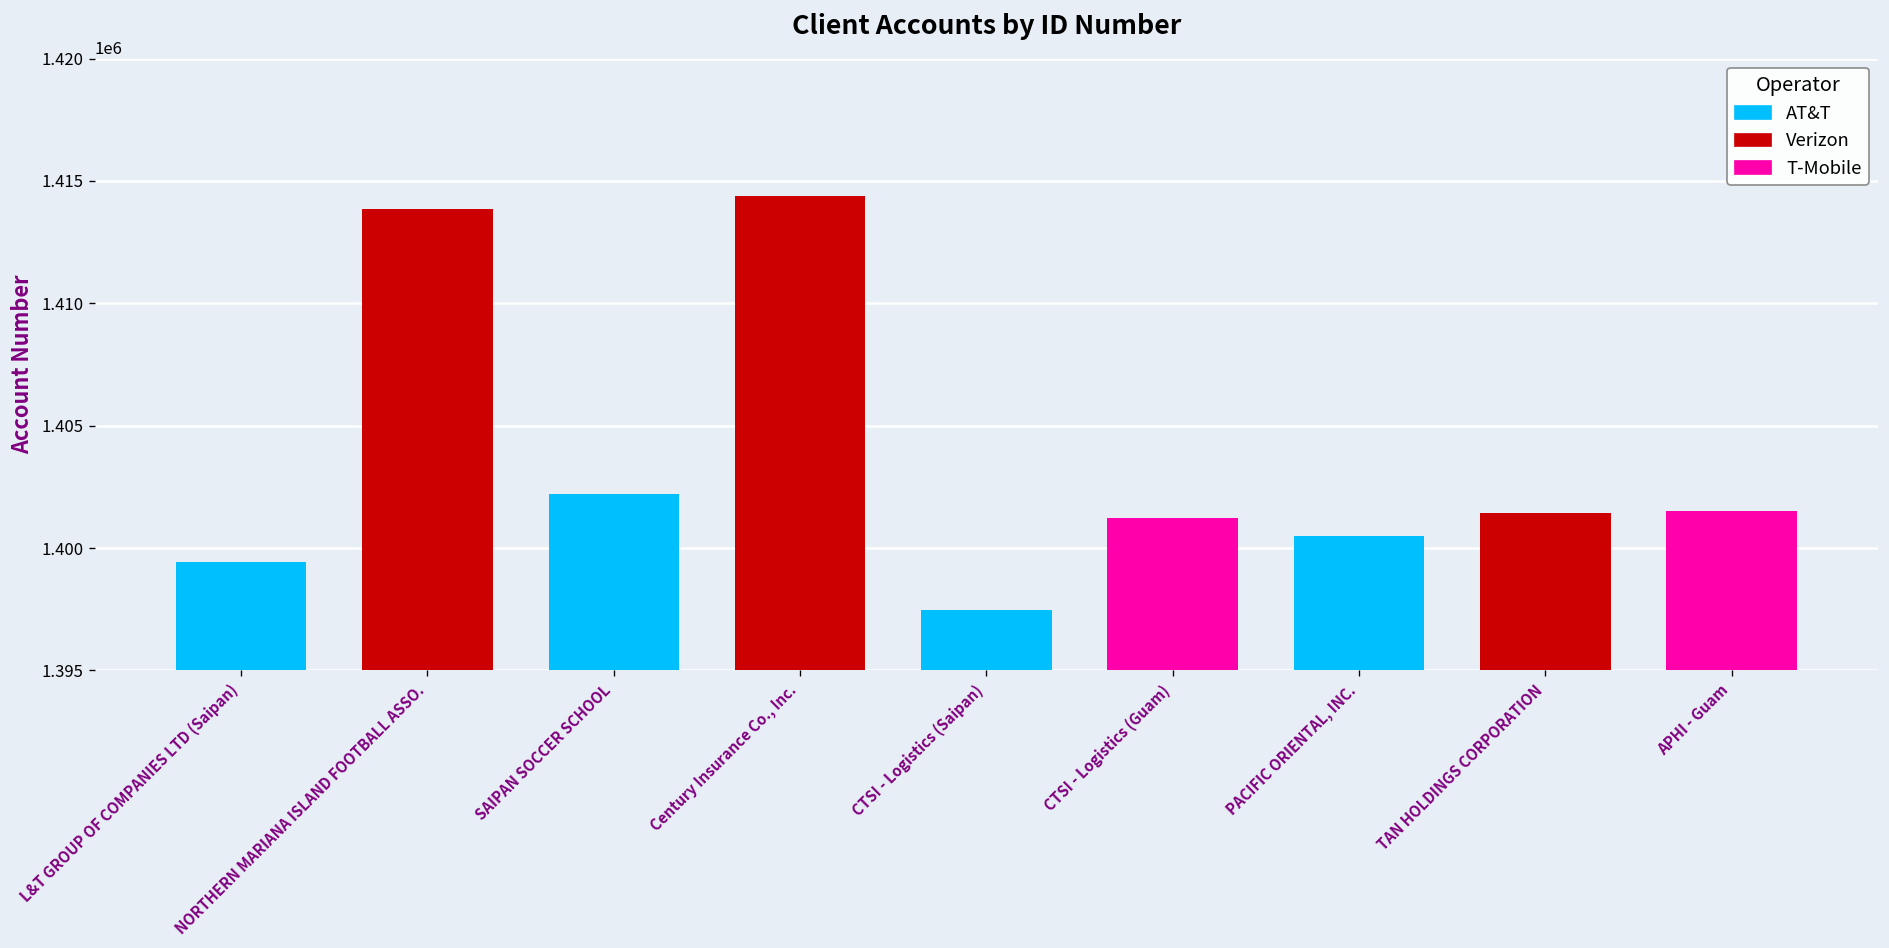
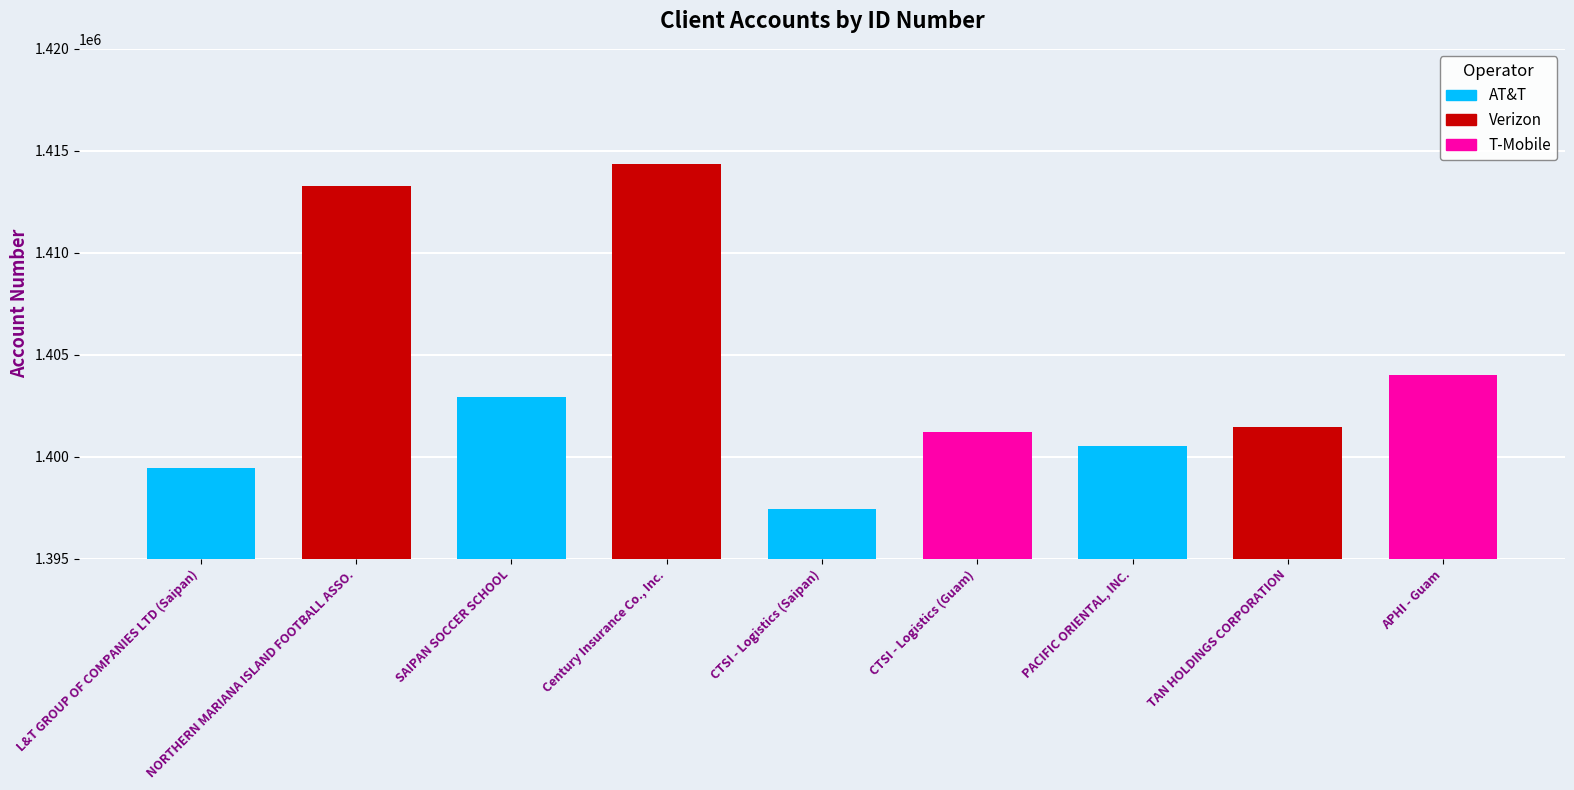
  {
    "L&T GROUP OF COMPANIES LTD (Saipan)": 1399400,
-   "NORTHERN MARIANA ISLAND FOOTBALL ASSO.": 1413800,
-   "SAIPAN SOCCER SCHOOL": 1402200,
+   "NORTHERN MARIANA ISLAND FOOTBALL ASSO.": 1413300,
+   "SAIPAN SOCCER SCHOOL": 1402900,
    "Century Insurance Co., Inc.": 1414400,
    "CTSI - Logistics (Saipan)": 1397400,
    "CTSI - Logistics (Guam)": 1401200,
    "PACIFIC ORIENTAL, INC.": 1400500,
    "TAN HOLDINGS CORPORATION": 1401400,
-   "APHI - Guam": 1401500
+   "APHI - Guam": 1404000
  }
